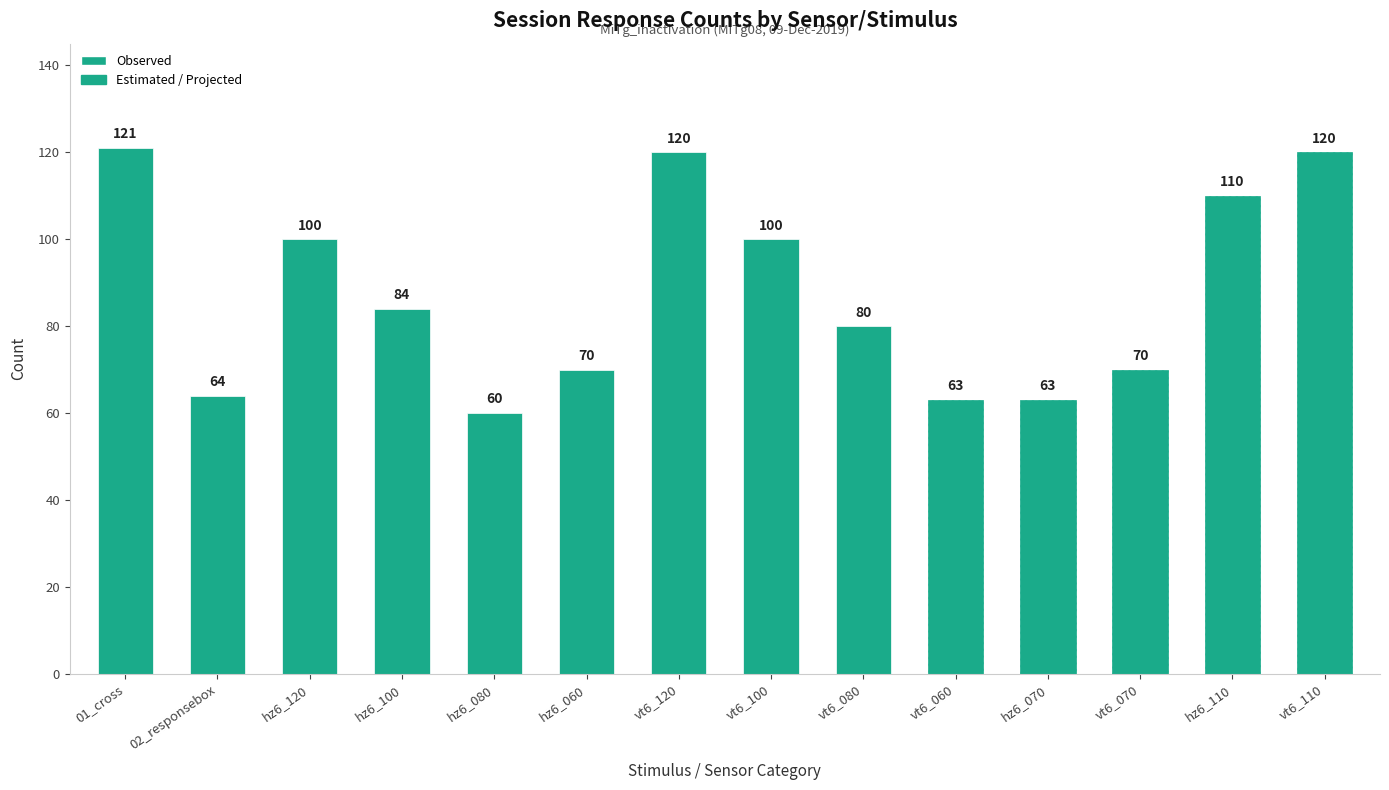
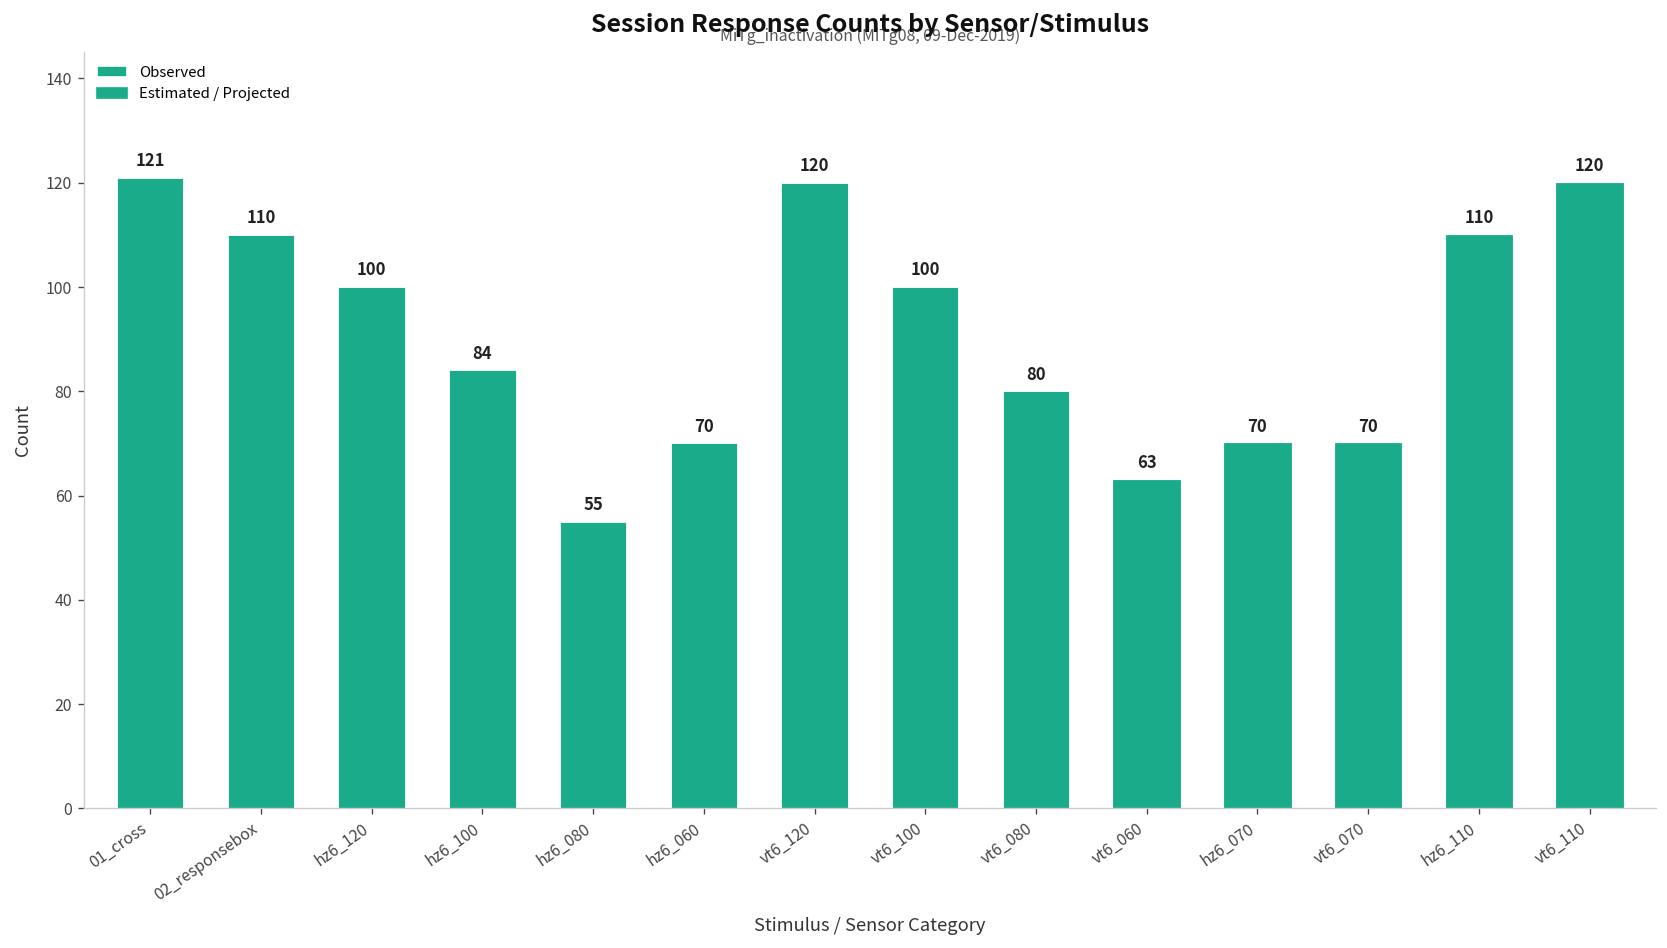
  {
    "01_cross": 121,
-   "02_responsebox": 64,
+   "02_responsebox": 110,
    "hz6_120": 100,
    "hz6_100": 84,
-   "hz6_080": 60,
+   "hz6_080": 55,
    "hz6_060": 70,
    "vt6_120": 120,
    "vt6_100": 100,
    "vt6_080": 80,
    "vt6_060": 63,
-   "hz6_070": 63,
+   "hz6_070": 70,
    "vt6_070": 70,
    "hz6_110": 110,
    "vt6_110": 120
  }
